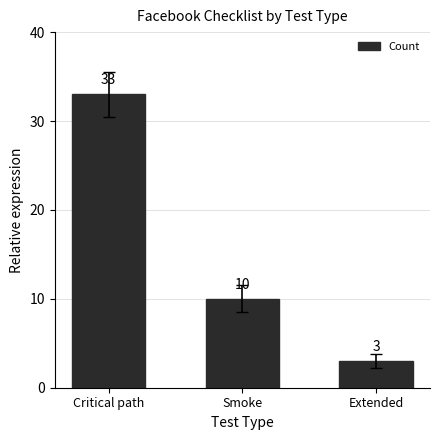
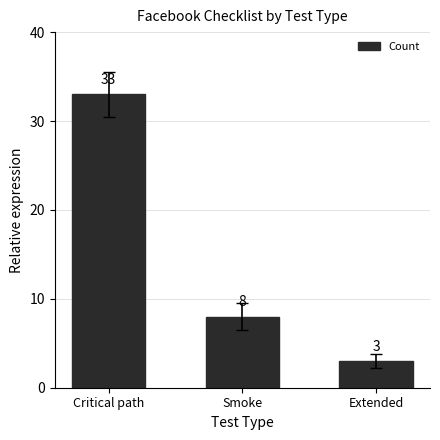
  {
    "Count": {
-     "Smoke": 10
+     "Smoke": 8
    }
  }
